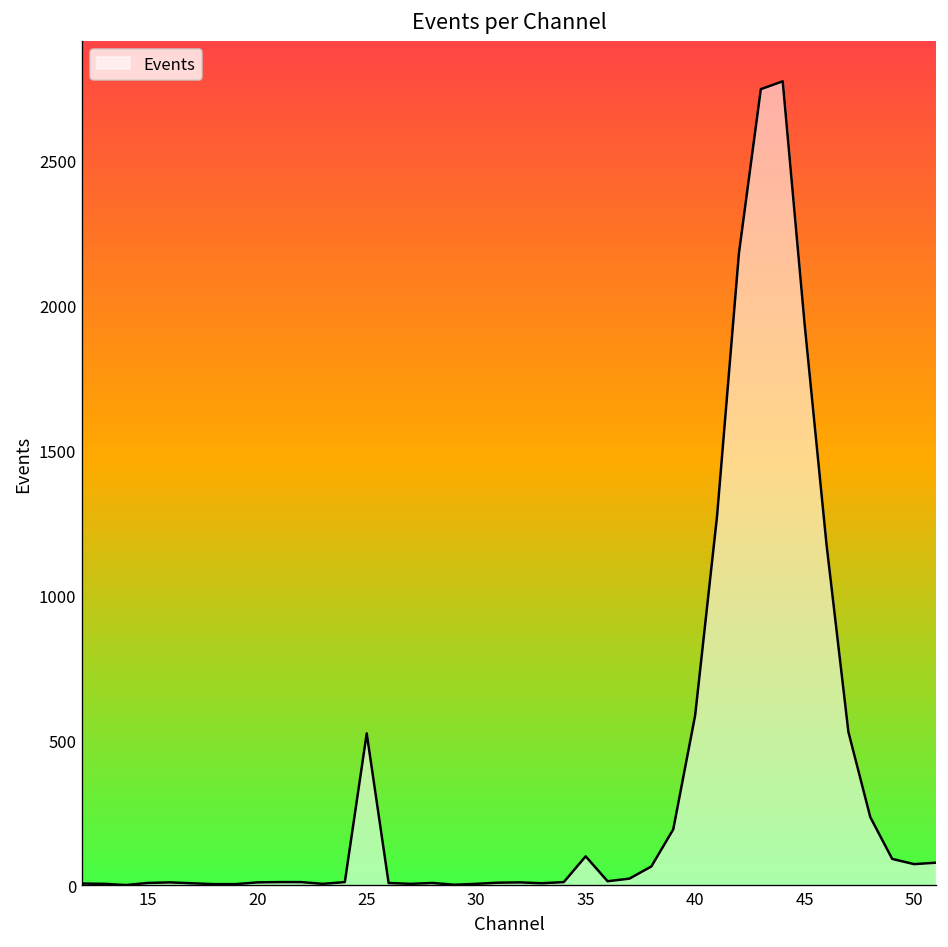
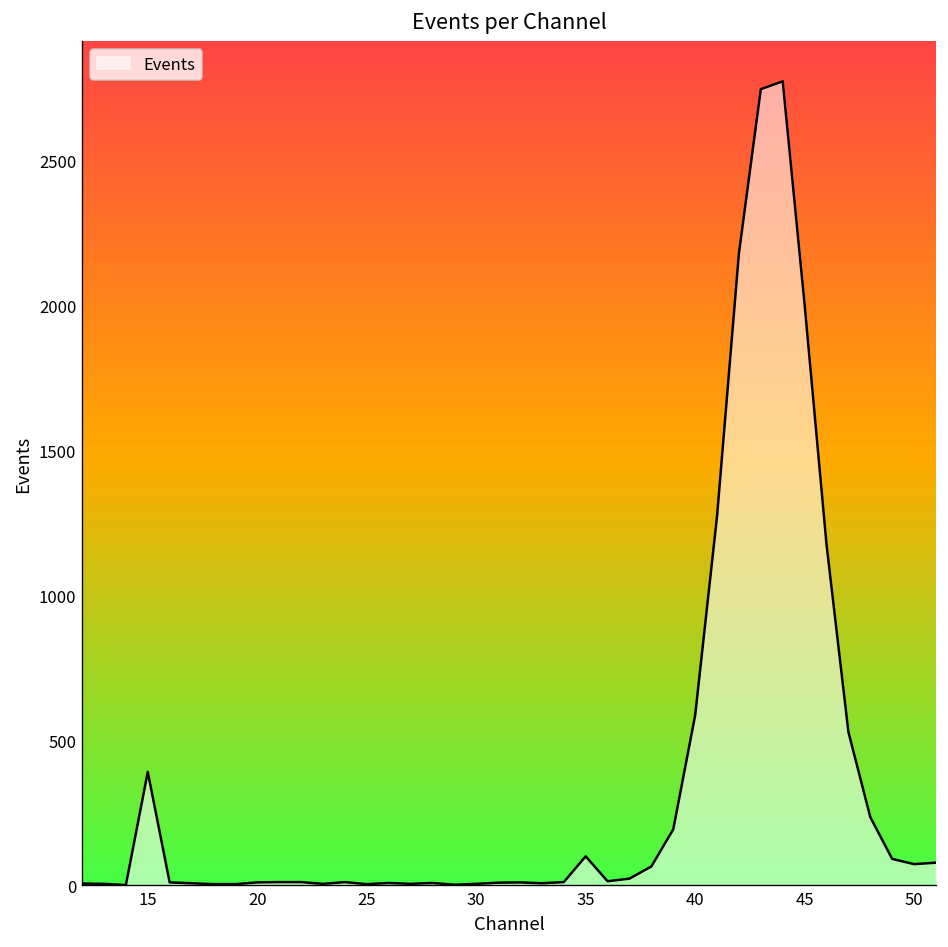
  {
-   "15": 10,
+   "15": 390,
    "20": 10,
-   "25": 520,
+   "25": 0,
    "30": 10,
    "35": 100,
    "40": 590,
-   "45": 1940,
+   "45": 2000,
    "50": 70
  }
